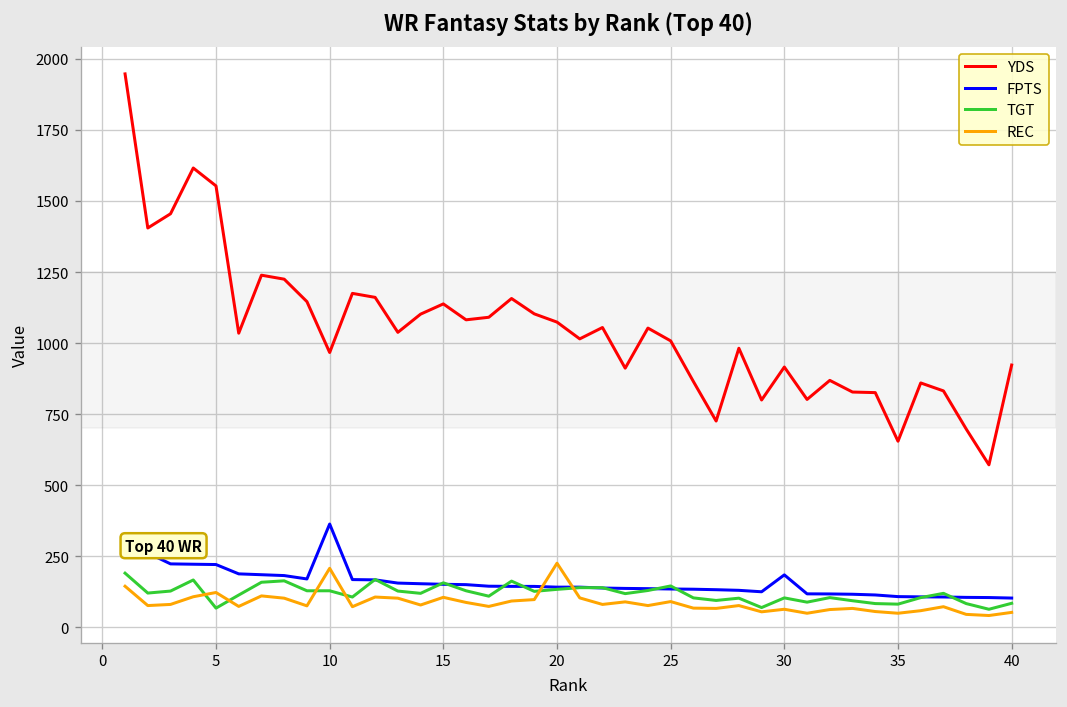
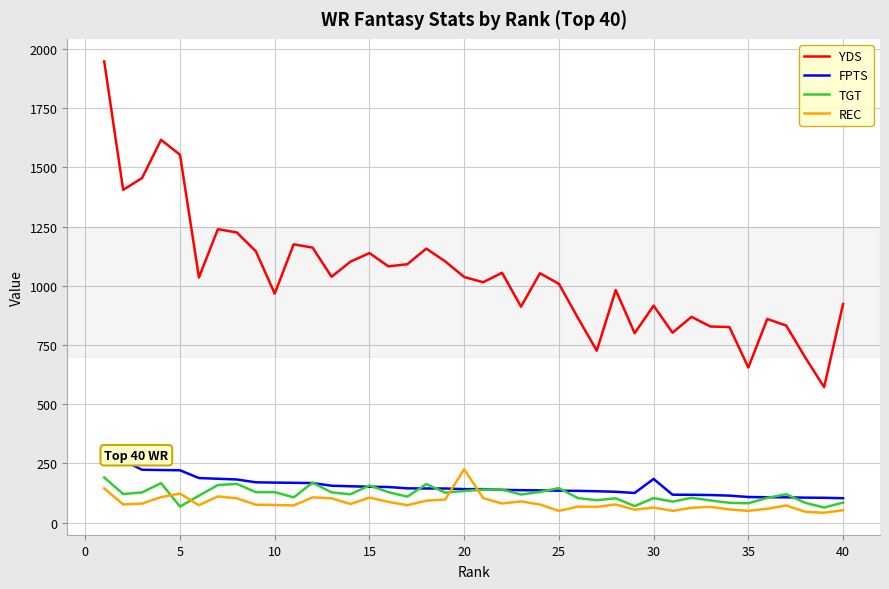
  {
    "YDS": {
      "5": 1550,
      "10": 970,
      "15": 1140,
-     "20": 1070,
+     "20": 1040,
      "25": 1010,
      "30": 920,
      "35": 660,
      "40": 920
    },
    "FPTS": {
      "5": 220,
-     "10": 360,
+     "10": 170,
      "25": 140,
      "30": 180,
      "35": 110,
      "40": 100
    },
    "TGT": {
      "5": 70,
      "10": 130,
      "25": 150,
      "30": 100,
      "35": 80,
      "40": 90
    },
    "REC": {
      "5": 120,
-     "10": 210,
+     "10": 80,
      "15": 110,
      "20": 230,
-     "25": 90,
+     "25": 50,
      "30": 60,
      "35": 50,
      "40": 50
    }
  }
